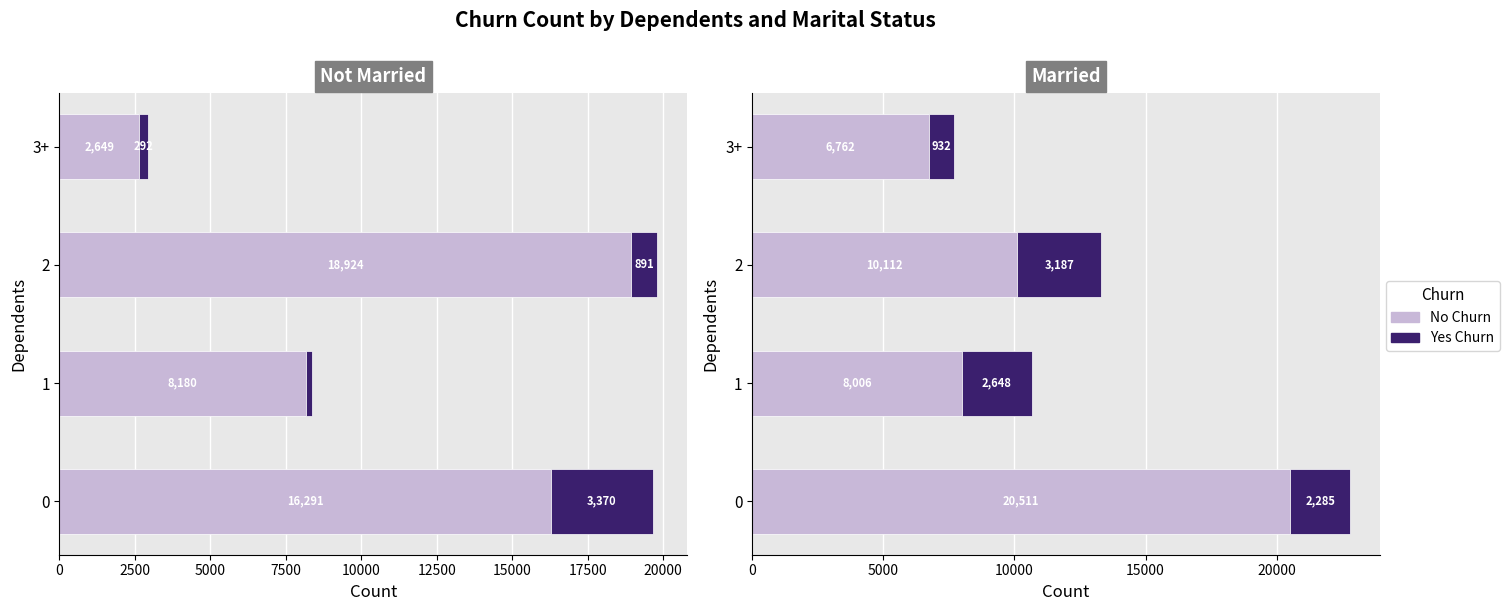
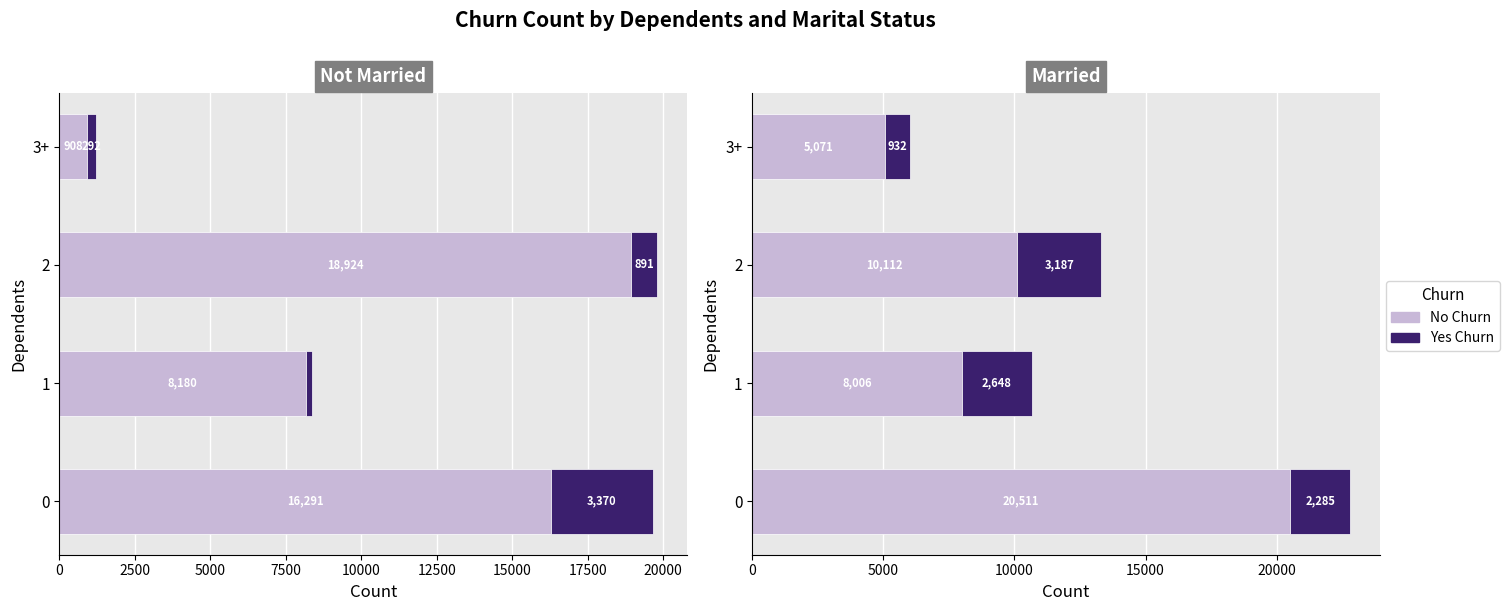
  {
    "Not Married": {
      "No Churn": {
-       "3+": "2,649",
+       "3+": "908",
        "2": "18,924",
        "1": "8,180",
        "0": "16,291"
      },
      "Yes Churn": {
        "3+": "292",
        "2": "891",
        "0": "3,370"
      }
    },
    "Married": {
      "No Churn": {
-       "3+": "6,762",
+       "3+": "5,071",
        "2": "10,112",
        "1": "8,006",
        "0": "20,511"
      },
      "Yes Churn": {
        "3+": "932",
        "2": "3,187",
        "1": "2,648",
        "0": "2,285"
      }
    }
  }
